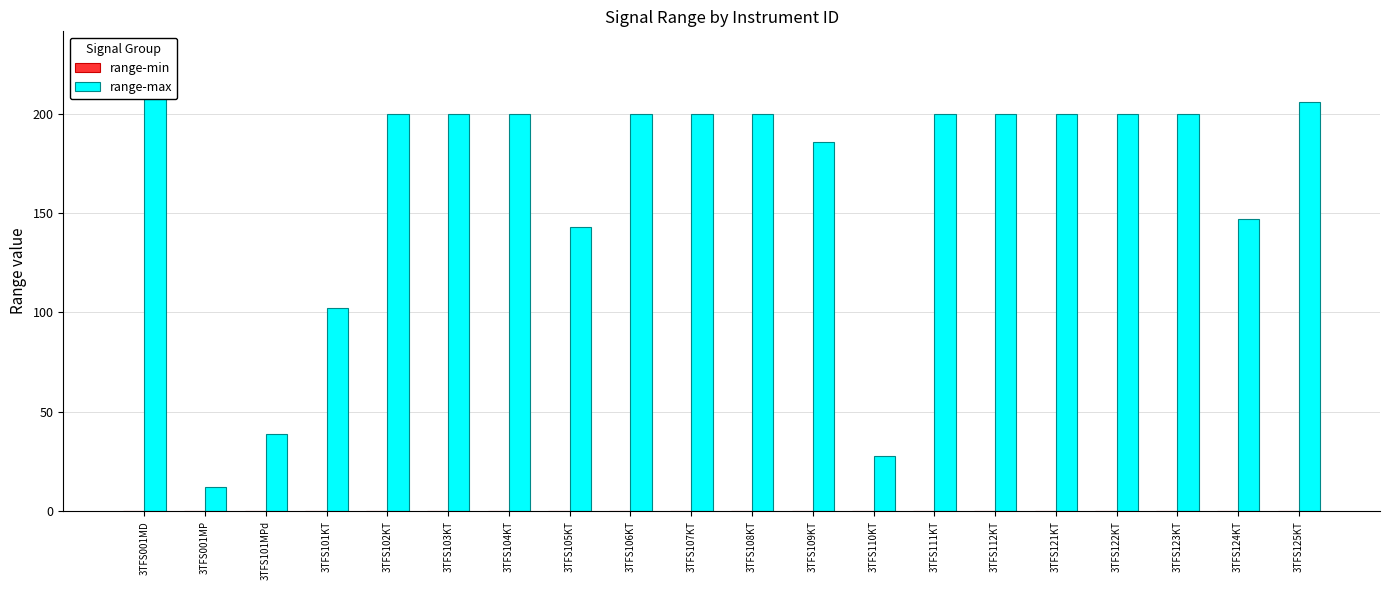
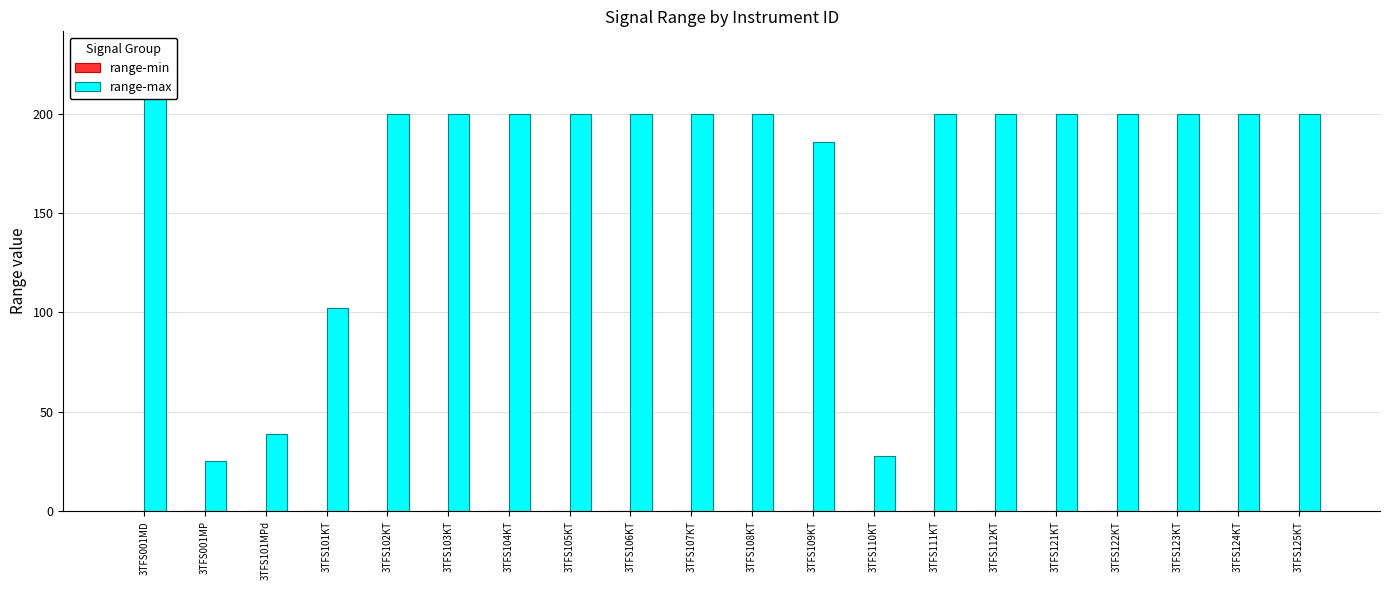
  {
    "range-min": {
      "3TFS001MD": 0,
      "3TFS001MP": 0,
      "3TFS101MPd": 0,
      "3TFS101KT": 0,
      "3TFS102KT": 0,
      "3TFS103KT": 0,
      "3TFS104KT": 0,
      "3TFS105KT": 0,
      "3TFS106KT": 0,
      "3TFS107KT": 0,
      "3TFS108KT": 0,
      "3TFS109KT": 0,
      "3TFS110KT": 0,
      "3TFS111KT": 0,
      "3TFS112KT": 0,
      "3TFS121KT": 0,
      "3TFS122KT": 0,
      "3TFS123KT": 0,
      "3TFS124KT": 0,
      "3TFS125KT": 0
    },
    "range-max": {
-     "3TFS001MP": 12,
+     "3TFS001MP": 25,
      "3TFS101MPd": 39,
      "3TFS101KT": 102,
      "3TFS102KT": 200,
      "3TFS103KT": 200,
      "3TFS104KT": 200,
-     "3TFS105KT": 143,
+     "3TFS105KT": 200,
      "3TFS106KT": 200,
      "3TFS107KT": 200,
      "3TFS108KT": 200,
      "3TFS109KT": 186,
      "3TFS110KT": 28,
      "3TFS111KT": 200,
      "3TFS112KT": 200,
      "3TFS121KT": 200,
      "3TFS122KT": 200,
      "3TFS123KT": 200,
-     "3TFS124KT": 147,
-     "3TFS125KT": 206
+     "3TFS124KT": 200,
+     "3TFS125KT": 200
    }
  }
